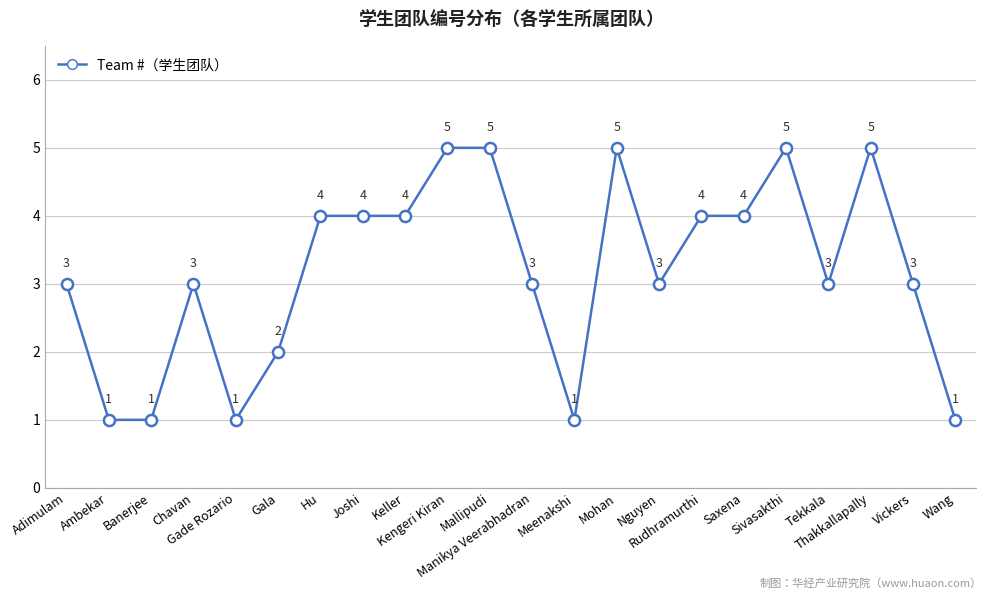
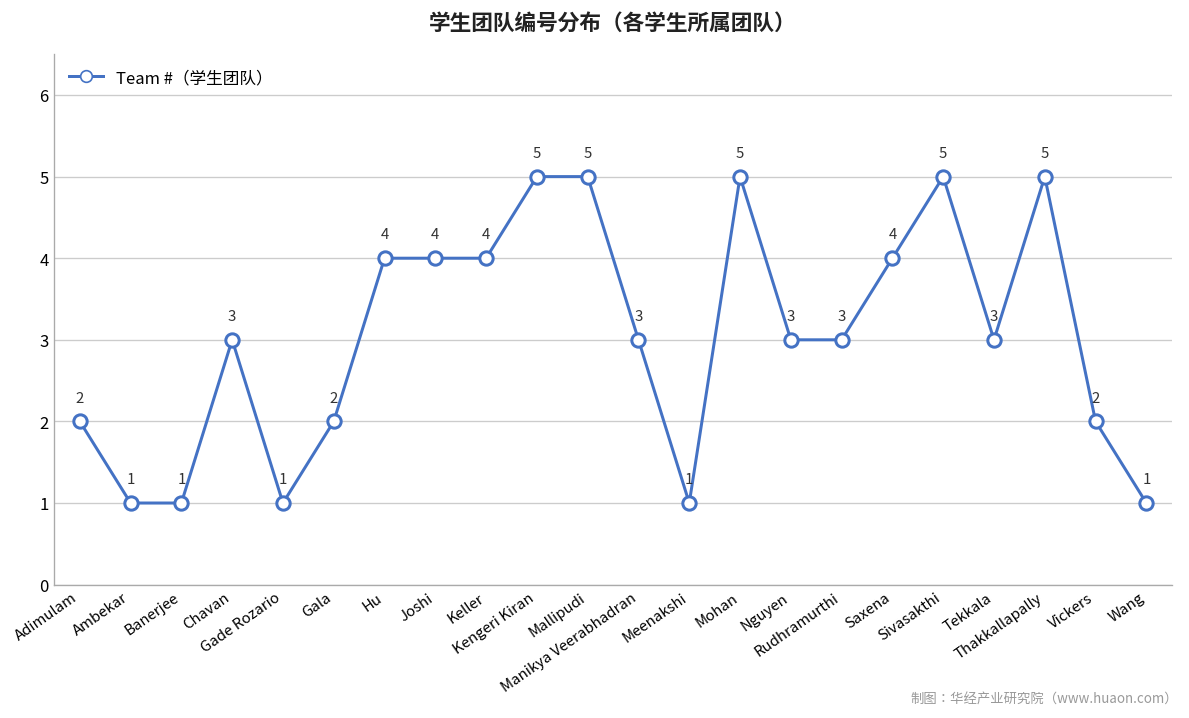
  {
-   "Adimulam": 3,
+   "Adimulam": 2,
    "Ambekar": 1,
    "Banerjee": 1,
    "Chavan": 3,
    "Gade Rozario": 1,
    "Gala": 2,
    "Hu": 4,
    "Joshi": 4,
    "Keller": 4,
    "Kengeri Kiran": 5,
    "Mallipudi": 5,
    "Manikya Veerabhadran": 3,
    "Meenakshi": 1,
    "Mohan": 5,
    "Nguyen": 3,
-   "Rudhramurthi": 4,
+   "Rudhramurthi": 3,
    "Saxena": 4,
    "Sivasakthi": 5,
    "Tekkala": 3,
    "Thakkallapally": 5,
-   "Vickers": 3,
+   "Vickers": 2,
    "Wang": 1
  }
